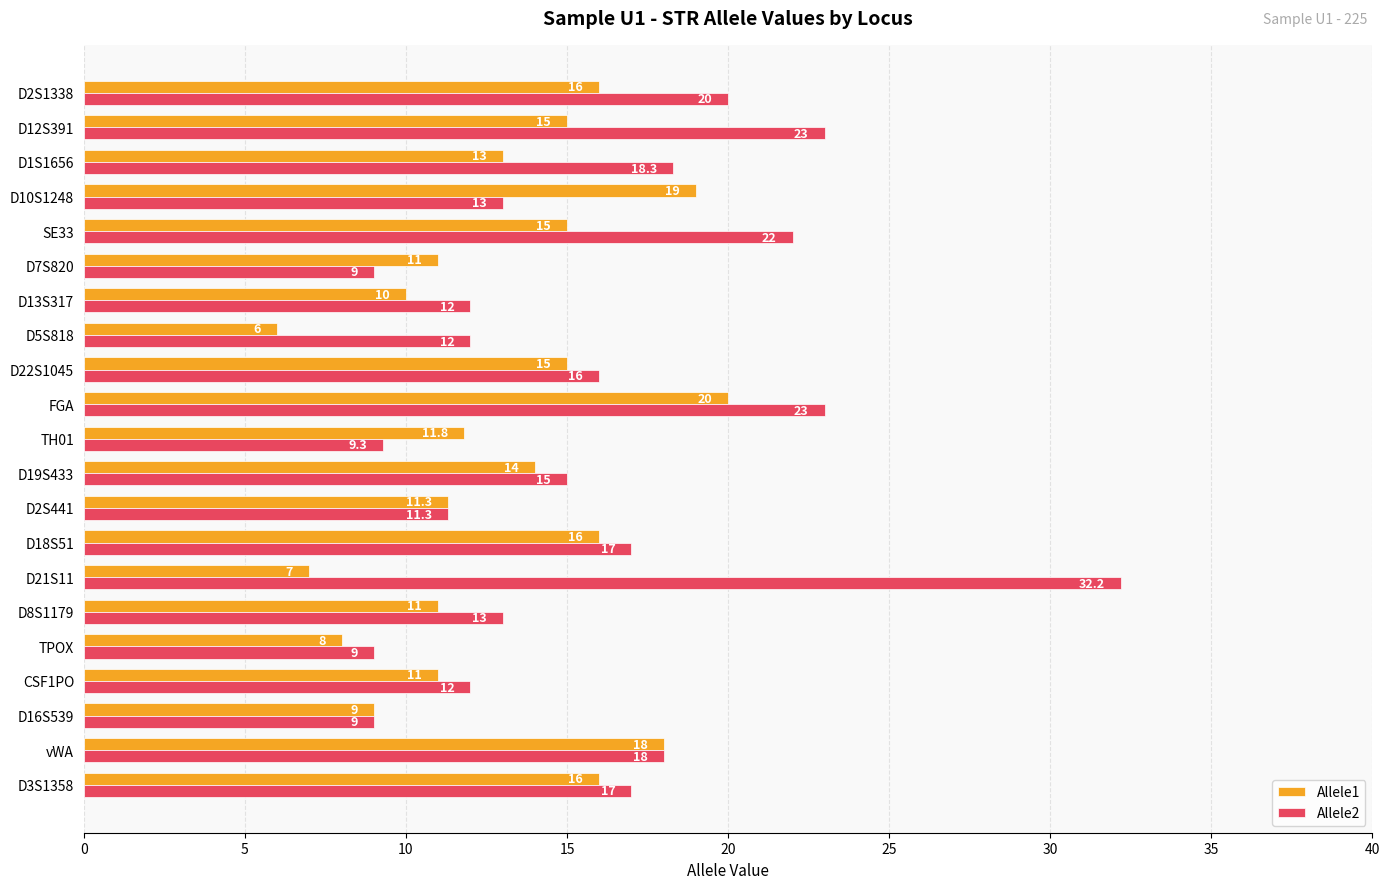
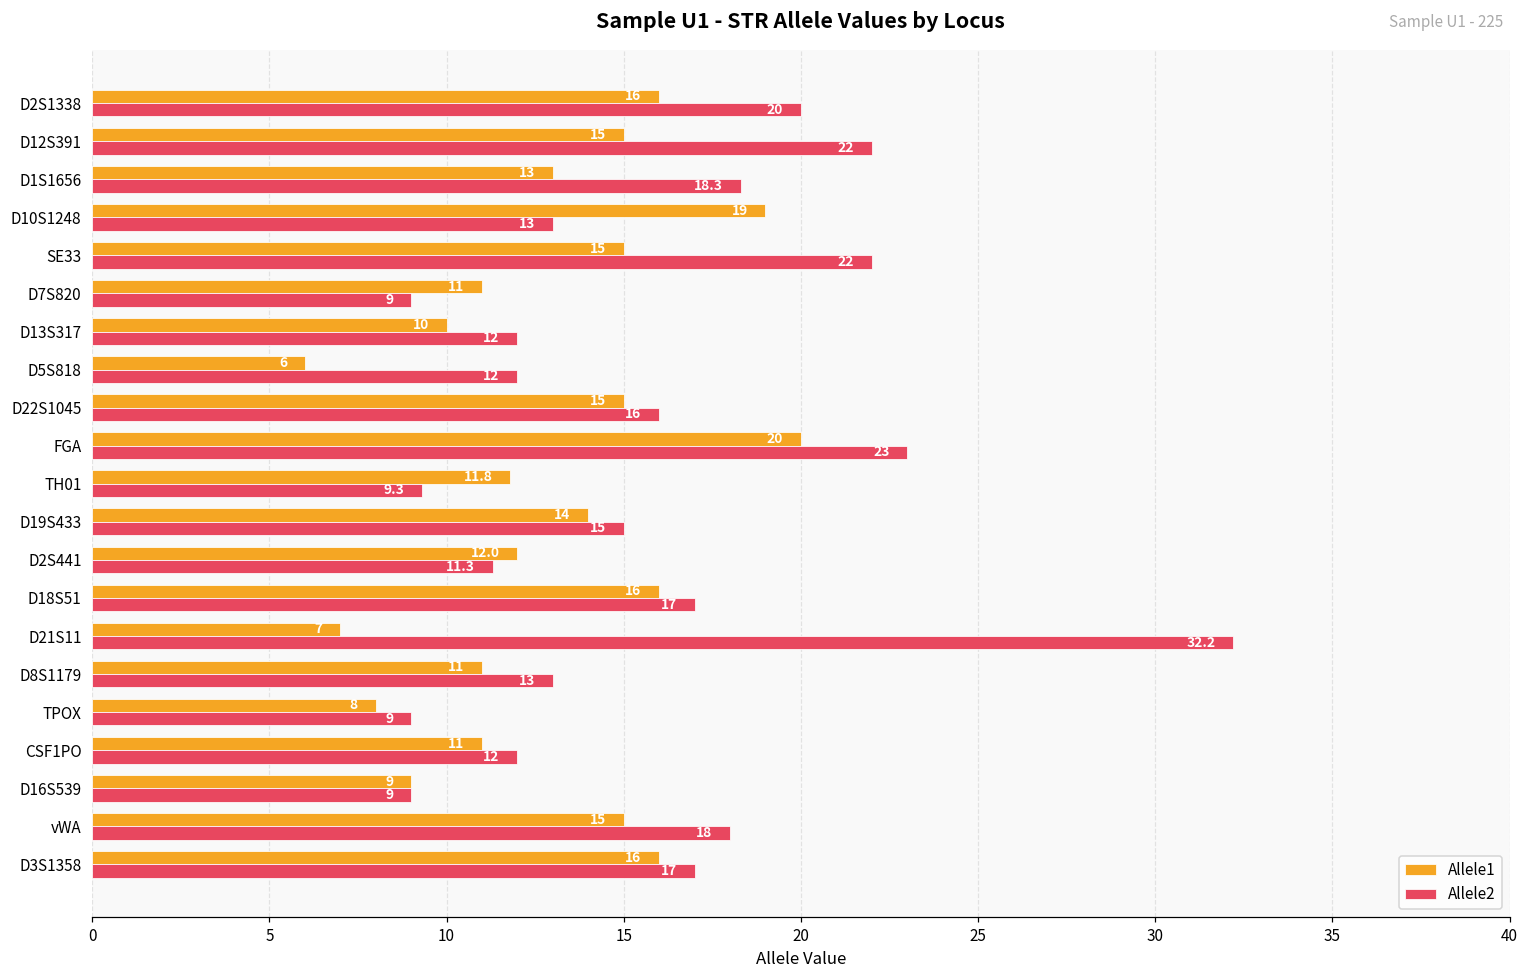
  {
    "Allele1": {
      "D2S1338": 16,
      "D12S391": 15,
      "D1S1656": 13,
      "D10S1248": 19,
      "SE33": 15,
      "D7S820": 11,
      "D13S317": 10,
      "D5S818": 6,
      "D22S1045": 15,
      "FGA": 20,
      "TH01": 11.8,
      "D19S433": 14,
-     "D2S441": 11.3,
+     "D2S441": 12.0,
      "D18S51": 16,
      "D21S11": 7,
      "D8S1179": 11,
      "TPOX": 8,
      "CSF1PO": 11,
      "D16S539": 9,
-     "vWA": 18,
+     "vWA": 15,
      "D3S1358": 16
    },
    "Allele2": {
      "D2S1338": 20,
-     "D12S391": 23,
+     "D12S391": 22,
      "D1S1656": 18.3,
      "D10S1248": 13,
      "SE33": 22,
      "D7S820": 9,
      "D13S317": 12,
      "D5S818": 12,
      "D22S1045": 16,
      "FGA": 23,
      "TH01": 9.3,
      "D19S433": 15,
      "D2S441": 11.3,
      "D18S51": 17,
      "D21S11": 32.2,
      "D8S1179": 13,
      "TPOX": 9,
      "CSF1PO": 12,
      "D16S539": 9,
      "vWA": 18,
      "D3S1358": 17
    }
  }
